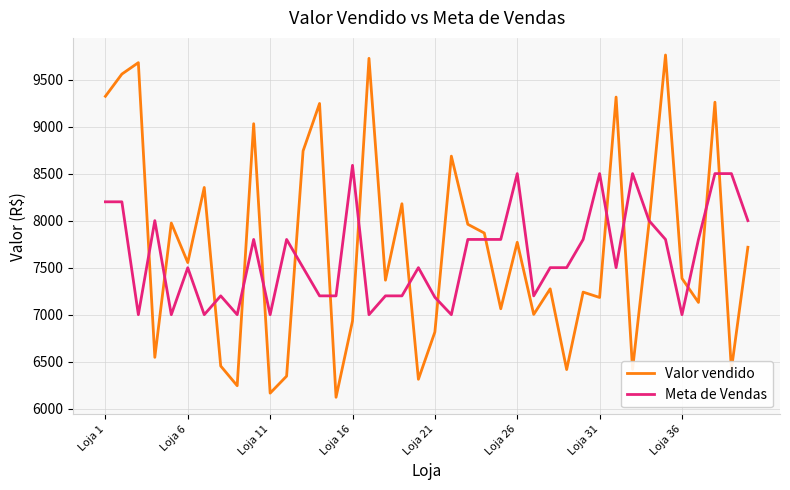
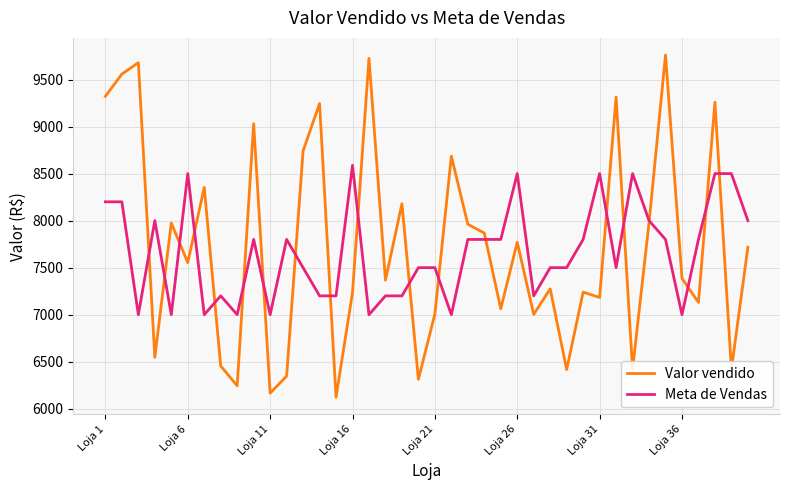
  {
    "Valor vendido": {
      "Loja 1": 9300,
      "Loja 6": 7600,
      "Loja 11": 6200,
-     "Loja 16": 6900,
-     "Loja 21": 6800,
+     "Loja 16": 7200,
+     "Loja 21": 7000,
      "Loja 26": 7800,
      "Loja 31": 7200,
      "Loja 36": 7400
    },
    "Meta de Vendas": {
      "Loja 1": 8200,
-     "Loja 6": 7500,
+     "Loja 6": 8500,
      "Loja 11": 7000,
      "Loja 16": 8600,
-     "Loja 21": 7200,
+     "Loja 21": 7500,
      "Loja 26": 8500,
      "Loja 31": 8500,
      "Loja 36": 7000
    }
  }
